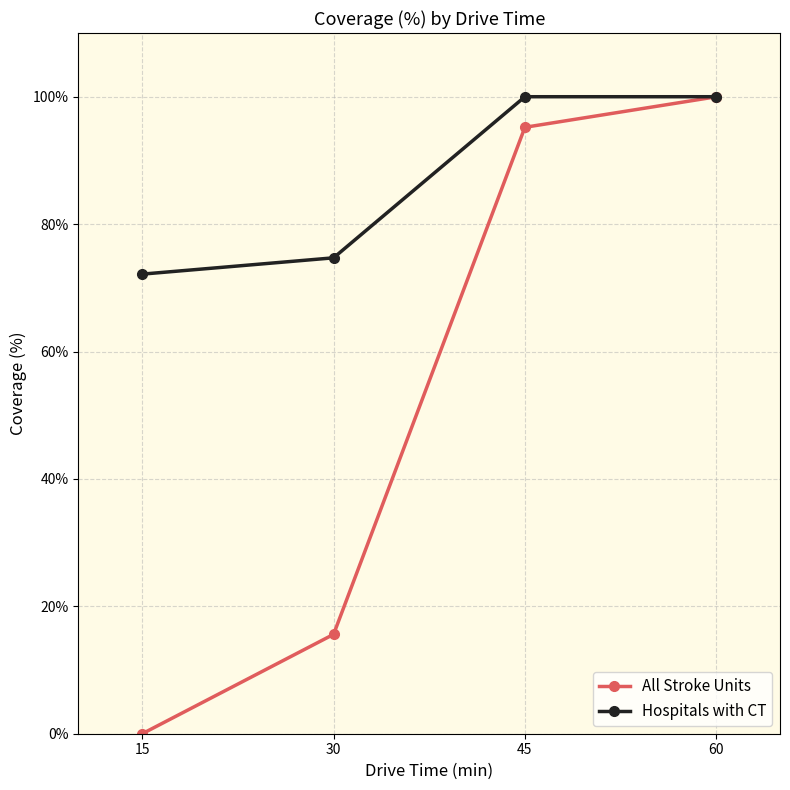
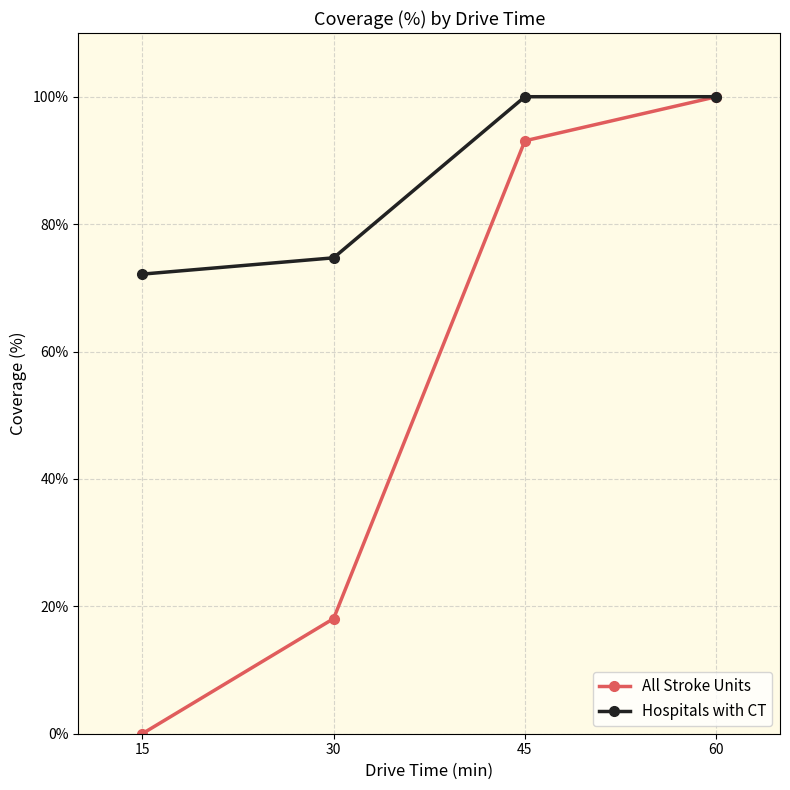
  {
    "All Stroke Units": {
      "15": "0%",
-     "30": "16%",
-     "45": "95%"
+     "30": "18%",
+     "45": "93%"
    },
    "Hospitals with CT": {
      "15": "72%",
      "30": "75%",
      "45": "100%"
    }
  }
